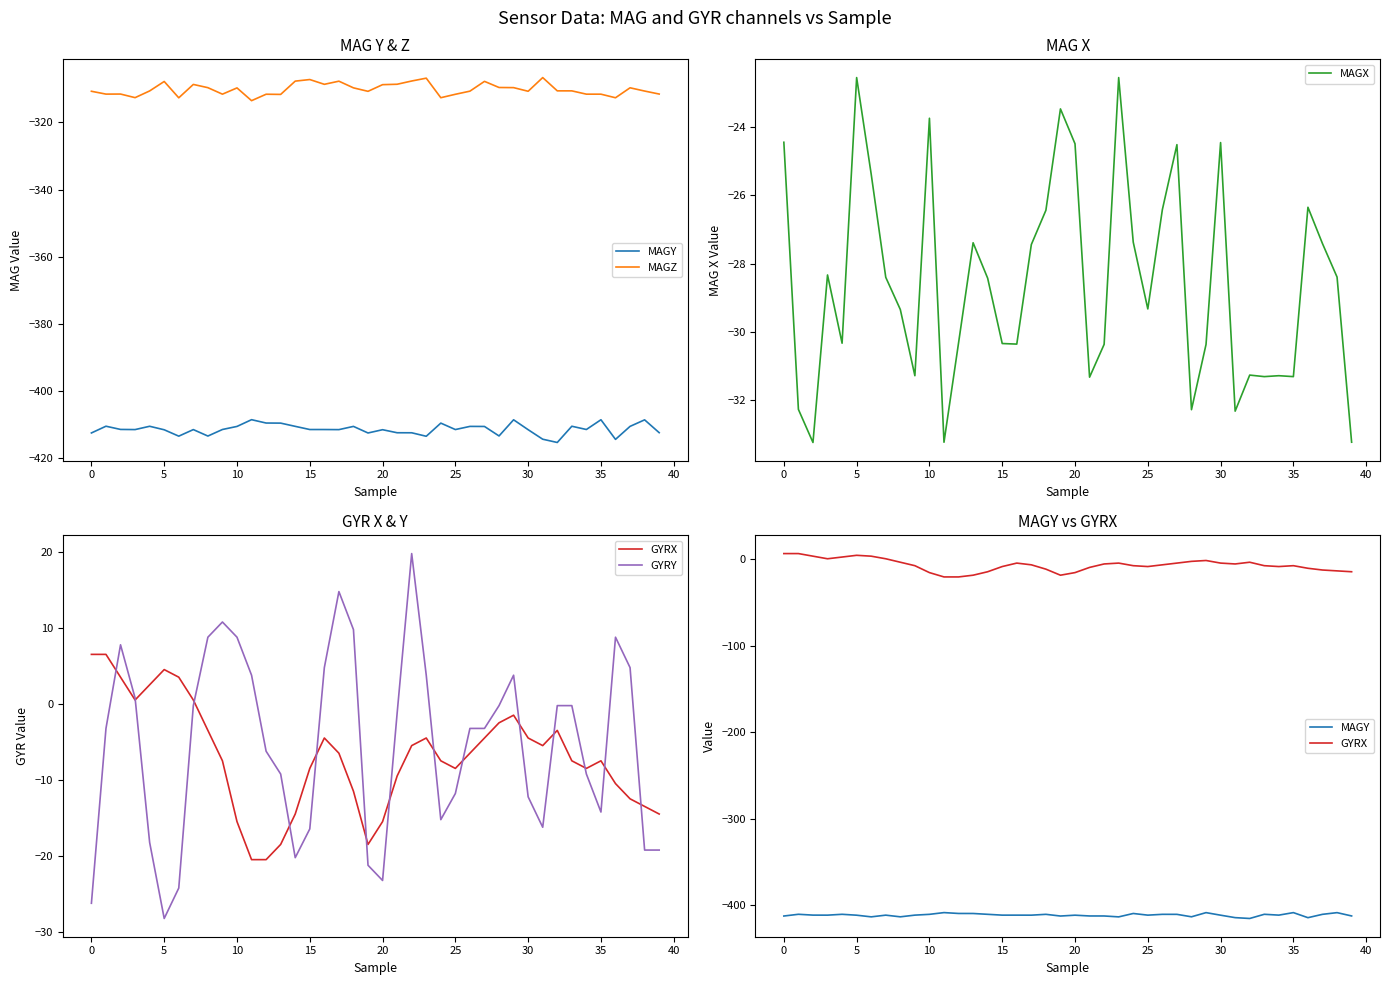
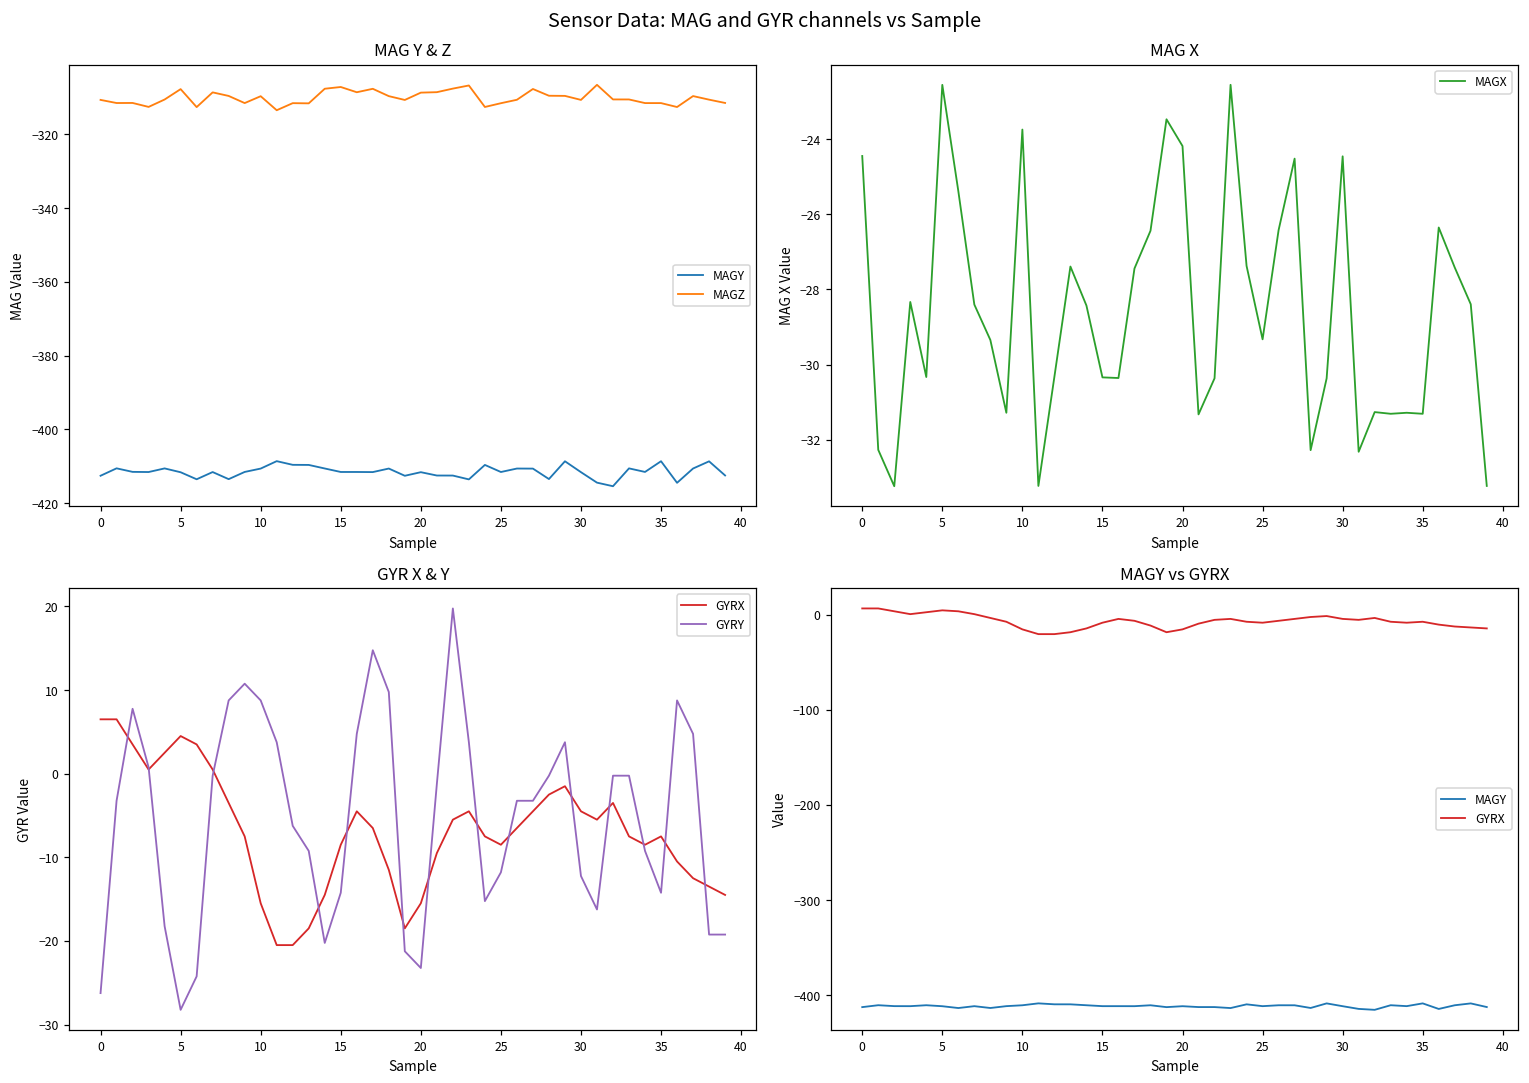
  {
    "MAG Y & Z": {
      "MAGY": {
        "0": -413,
        "5": -412,
        "10": -411,
        "15": -412,
        "20": -412,
        "25": -412,
        "30": -412,
        "35": -409
      },
      "MAGZ": {
        "0": -311,
        "5": -308,
        "10": -310,
        "15": -307,
        "20": -309,
        "25": -312,
        "30": -311,
        "35": -312
      }
    },
    "MAG X": {
      "0": -24.4,
      "5": -22.5,
      "10": -23.7,
      "15": -30.3,
-     "20": -24.5,
+     "20": -24.2,
      "25": -29.3,
      "30": -24.5,
      "35": -31.3
    },
    "GYR X & Y": {
      "GYRX": {
        "0": 7,
        "5": 5,
        "10": -16,
        "15": -9,
        "20": -16,
        "25": -9,
        "30": -5,
        "35": -8
      },
      "GYRY": {
        "0": -26,
        "5": -28,
        "10": 9,
-       "15": -16,
+       "15": -14,
        "20": -23,
        "25": -12,
        "30": -12,
        "35": -14
      }
    },
    "MAGY vs GYRX": {
      "MAGY": {
        "0": -410,
        "5": -410,
        "10": -410,
        "15": -410,
        "20": -410,
        "25": -410,
        "30": -410,
        "35": -410
      },
      "GYRX": {
        "0": 10,
        "5": 0,
        "10": -20,
        "15": -10,
        "20": -20,
        "25": -10,
        "30": 0,
        "35": -10
      }
    }
  }
